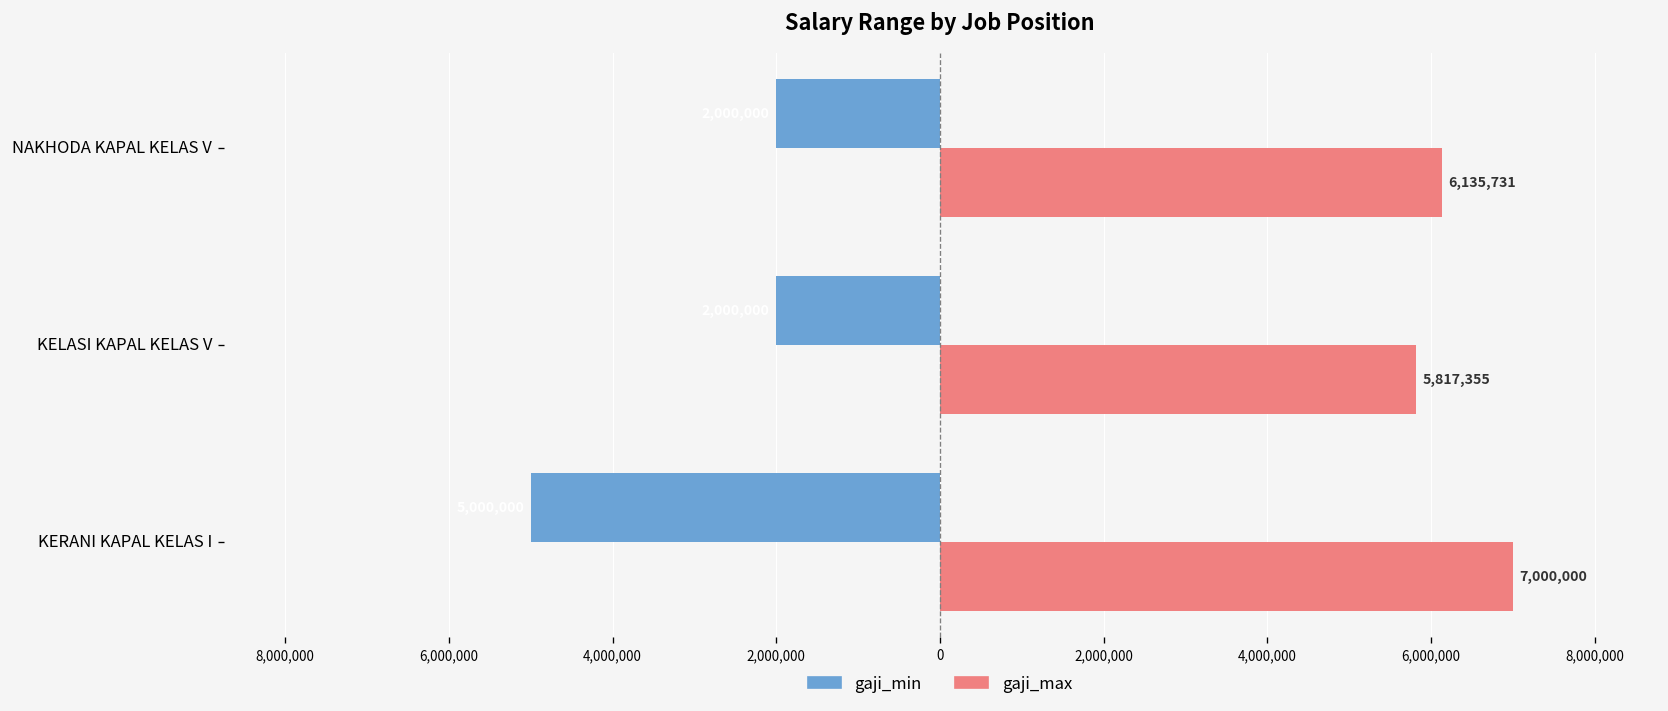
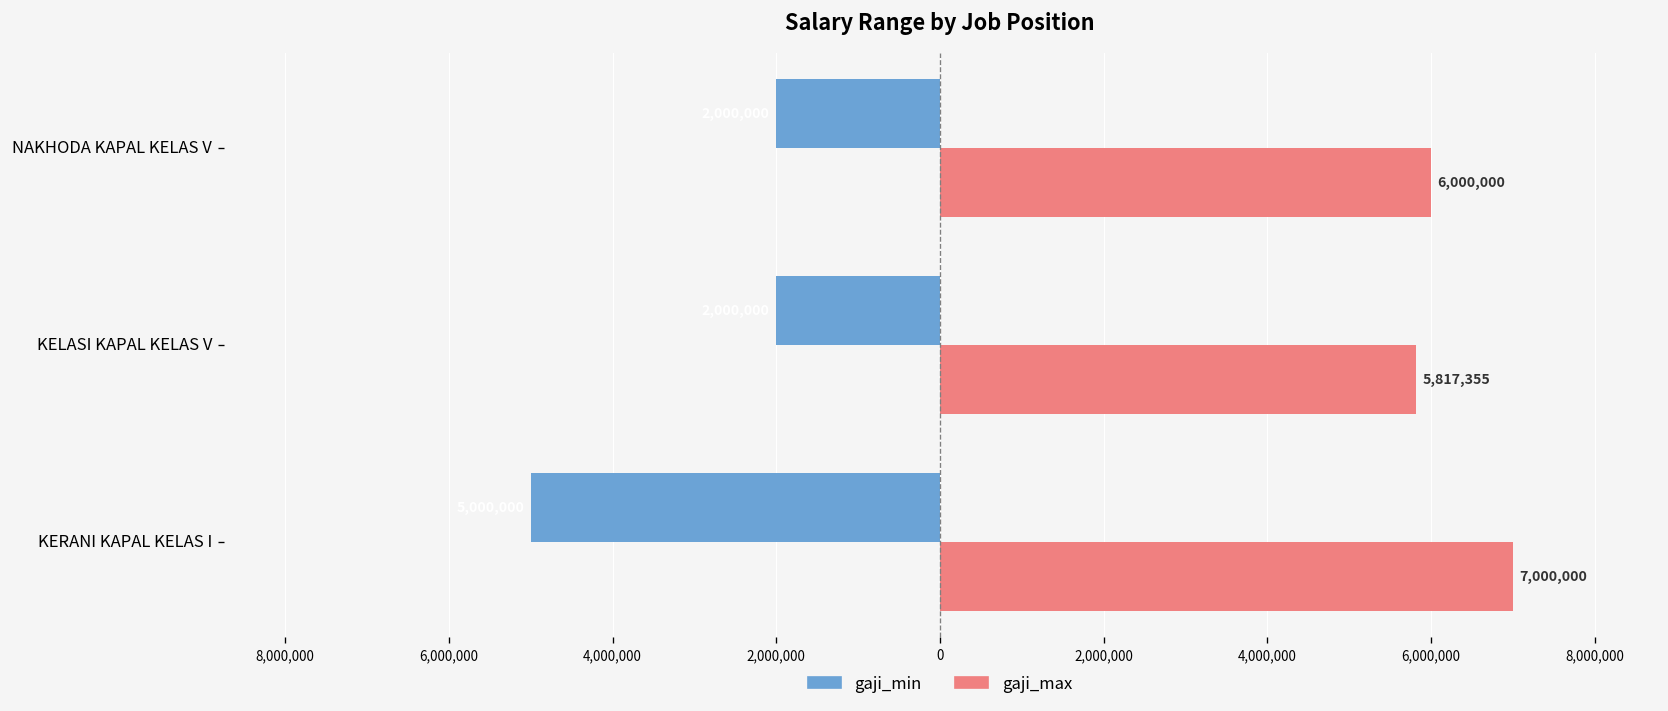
  {
    "gaji_max": {
-     "NAKHODA KAPAL KELAS V": "6,135,731",
+     "NAKHODA KAPAL KELAS V": "6,000,000",
      "KELASI KAPAL KELAS V": "5,817,355",
      "KERANI KAPAL KELAS I": "7,000,000"
    }
  }
